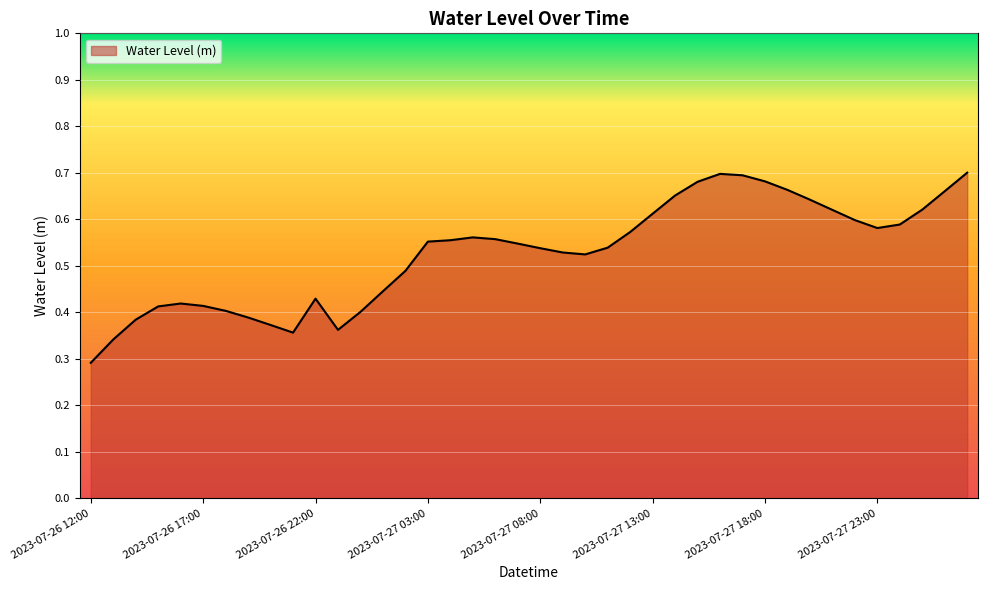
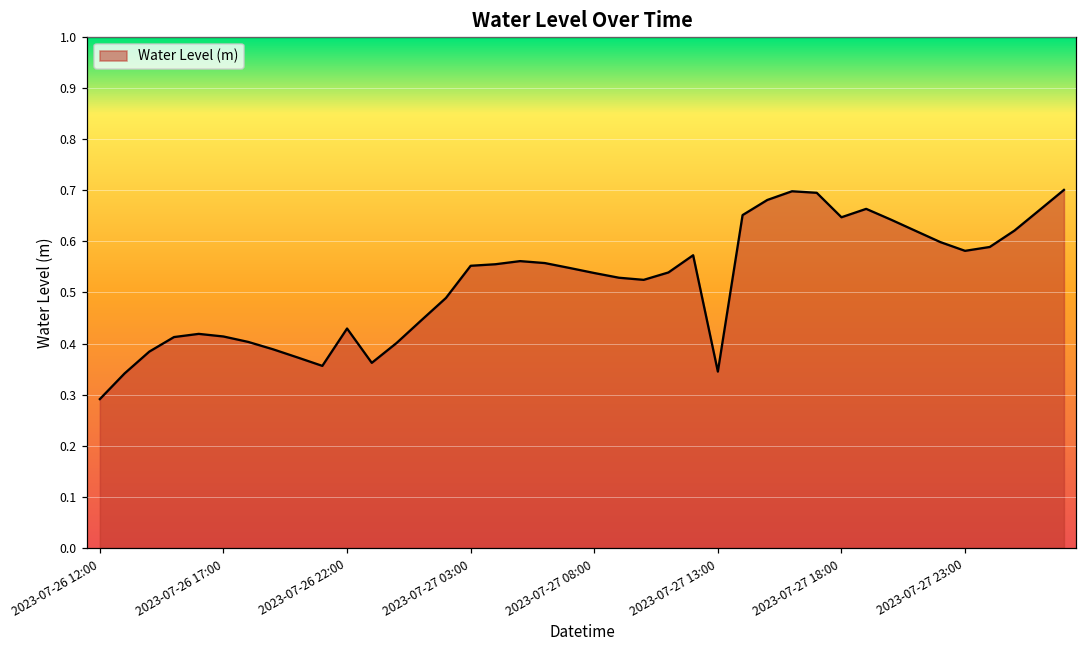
  {
    "2023-07-26 12:00": 0.29,
    "2023-07-26 17:00": 0.41,
    "2023-07-26 22:00": 0.43,
    "2023-07-27 03:00": 0.55,
    "2023-07-27 08:00": 0.54,
-   "2023-07-27 13:00": 0.61,
-   "2023-07-27 18:00": 0.68,
+   "2023-07-27 13:00": 0.35,
+   "2023-07-27 18:00": 0.65,
    "2023-07-27 23:00": 0.58
  }
